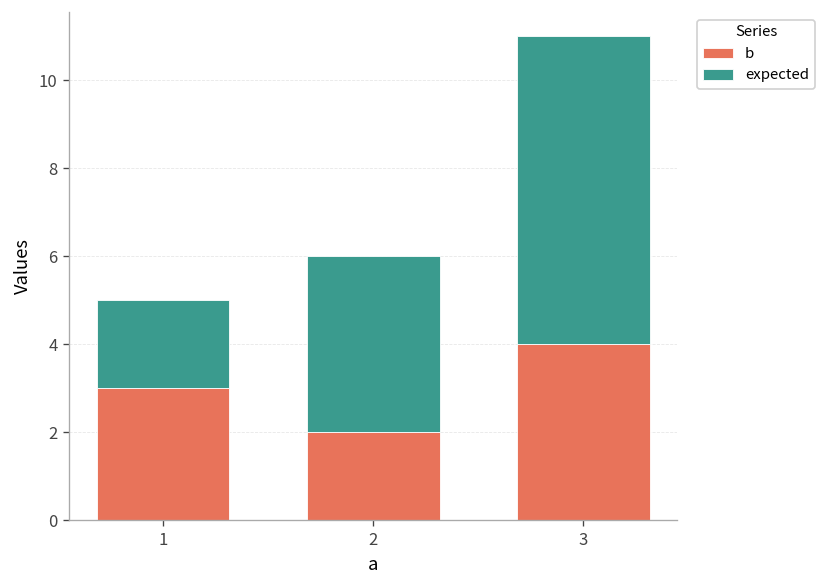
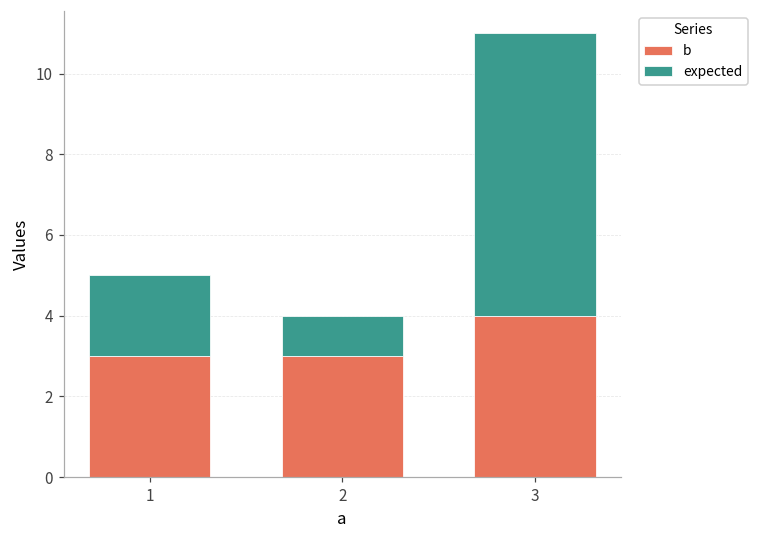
  {
    "b": {
      "1": 3,
-     "2": 2,
+     "2": 3,
      "3": 4
    },
    "expected": {
      "1": 2,
-     "2": 4,
+     "2": 1,
      "3": 7
    }
  }
